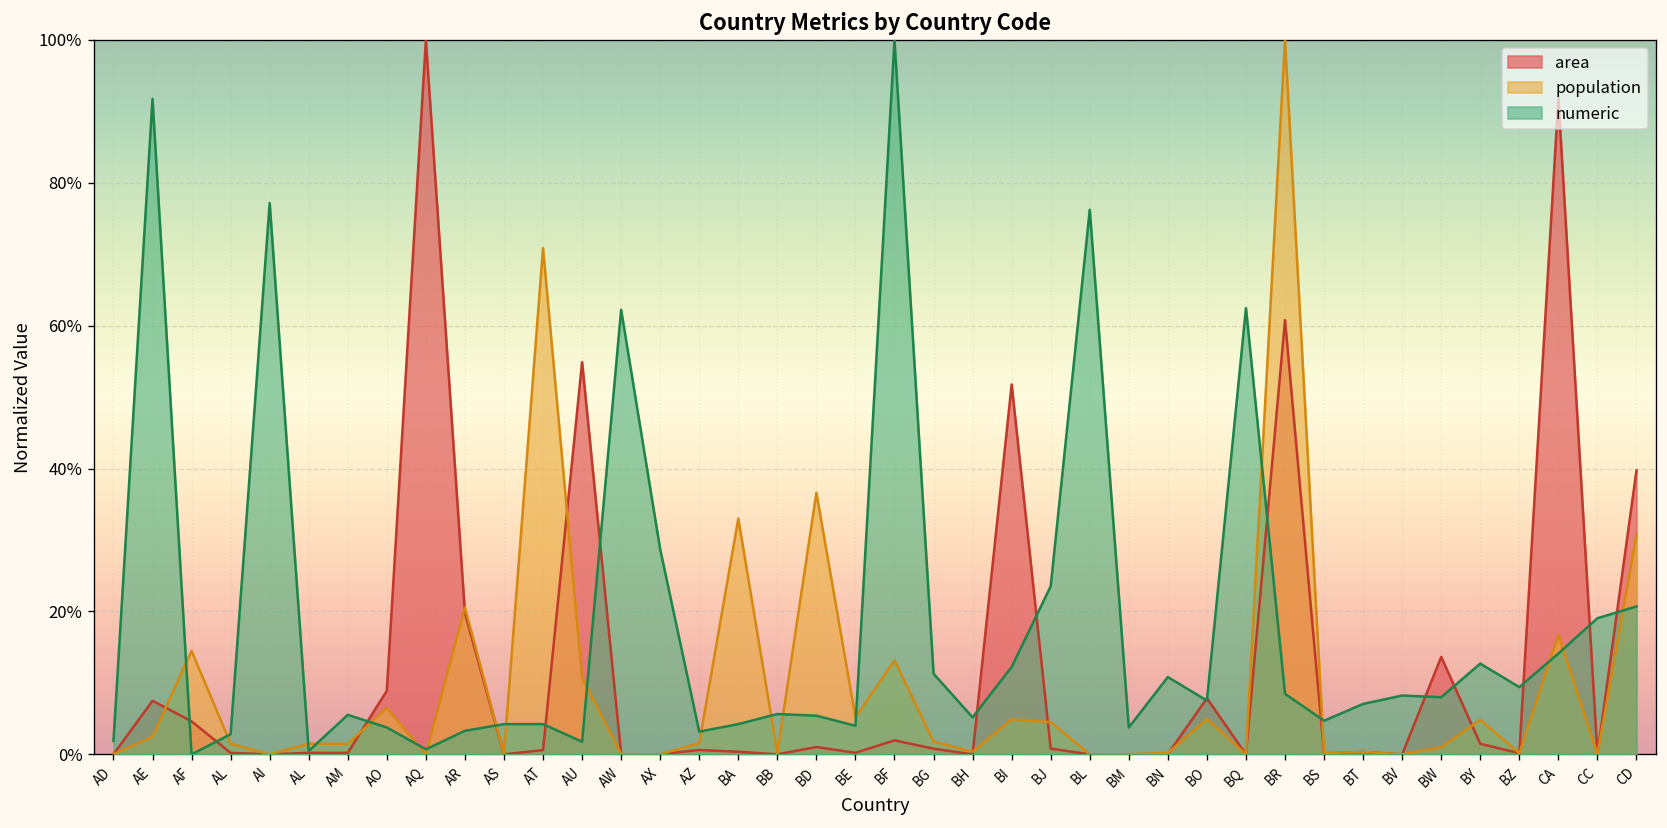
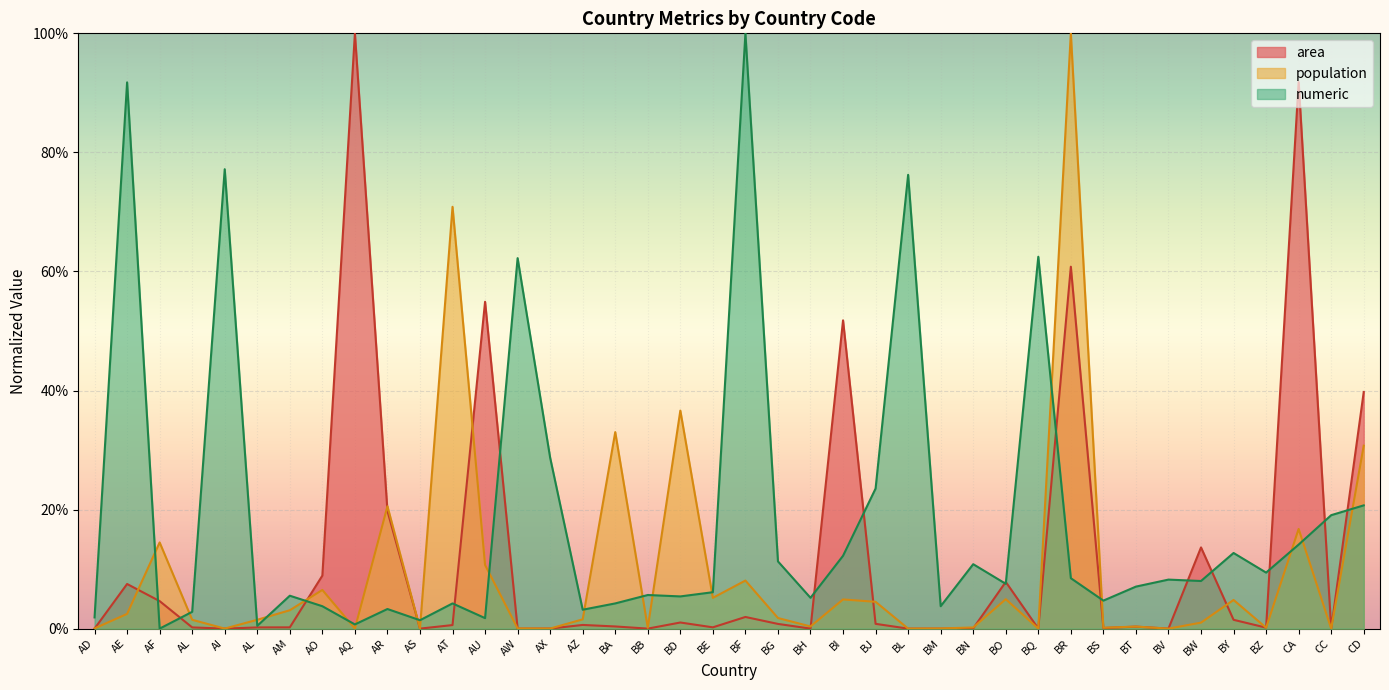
  {
    "area": {
      "AE": "7%",
      "AF": "5%",
      "AM": "0%",
      "AO": "9%",
      "AQ": "100%",
      "AR": "20%",
      "AT": "1%",
      "AU": "55%",
      "AZ": "1%",
      "BA": "0%",
      "BD": "1%",
      "BE": "0%",
      "BF": "2%",
      "BG": "1%",
      "BI": "52%",
      "BJ": "1%",
      "BR": "61%",
      "BW": "14%",
      "BY": "1%",
      "CD": "40%"
    },
    "population": {
      "AE": "2%",
      "AF": "14%",
-     "AM": "1%",
+     "AM": "3%",
      "AO": "6%",
      "AQ": "0%",
      "AR": "21%",
      "AT": "71%",
      "AU": "11%",
      "AZ": "2%",
      "BA": "33%",
      "BD": "37%",
      "BE": "5%",
-     "BF": "13%",
+     "BF": "8%",
      "BG": "2%",
      "BI": "5%",
      "BJ": "5%",
      "BO": "5%",
      "BR": "100%",
      "BW": "1%",
      "BY": "5%",
      "CA": "17%",
      "CD": "31%"
    },
    "numeric": {
      "AD": "2%",
      "AE": "92%",
      "AF": "0%",
      "AI": "77%",
      "AM": "6%",
      "AO": "4%",
      "AQ": "1%",
      "AR": "3%",
-     "AS": "4%",
+     "AS": "1%",
      "AT": "4%",
      "AU": "2%",
      "AW": "62%",
      "AX": "29%",
      "AZ": "3%",
      "BA": "4%",
      "BB": "6%",
      "BD": "5%",
-     "BE": "4%",
+     "BE": "6%",
      "BF": "100%",
      "BG": "11%",
      "BH": "5%",
      "BI": "12%",
      "BJ": "24%",
      "BL": "76%",
      "BM": "4%",
      "BN": "11%",
      "BQ": "62%",
      "BR": "8%",
      "BS": "5%",
      "BT": "7%",
      "BV": "8%",
      "BW": "8%",
      "BY": "13%",
      "BZ": "9%",
      "CA": "14%",
      "CC": "19%",
      "CD": "21%"
    }
  }
